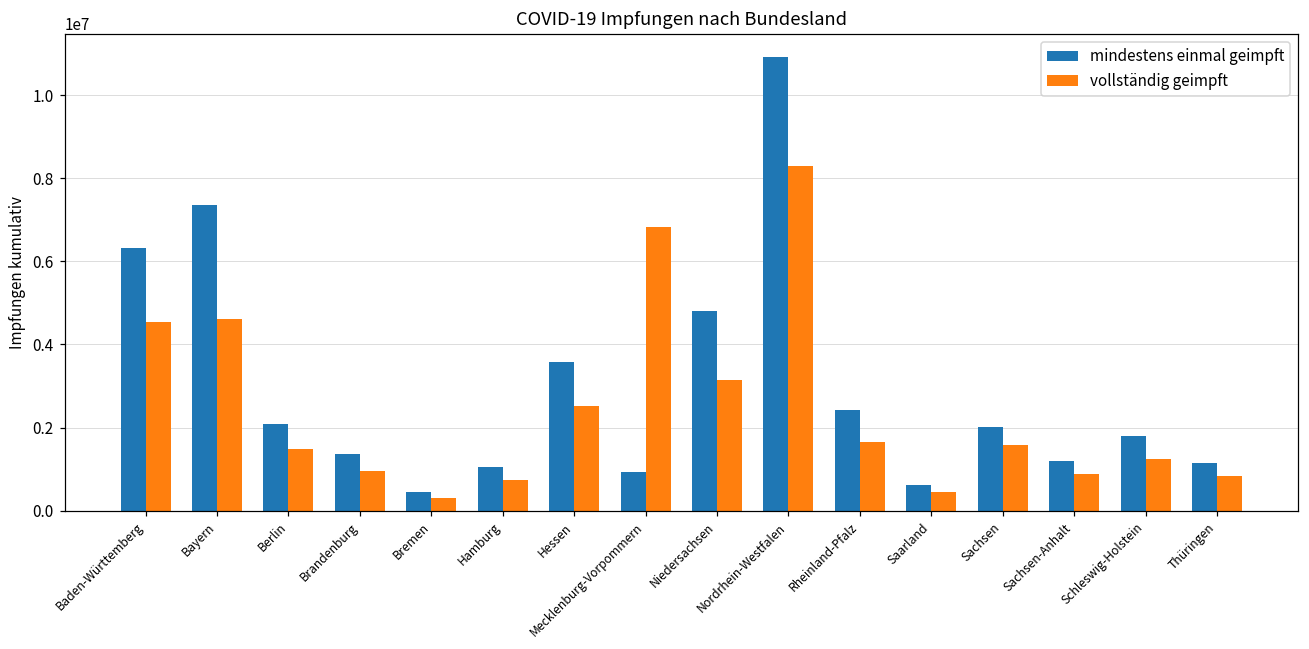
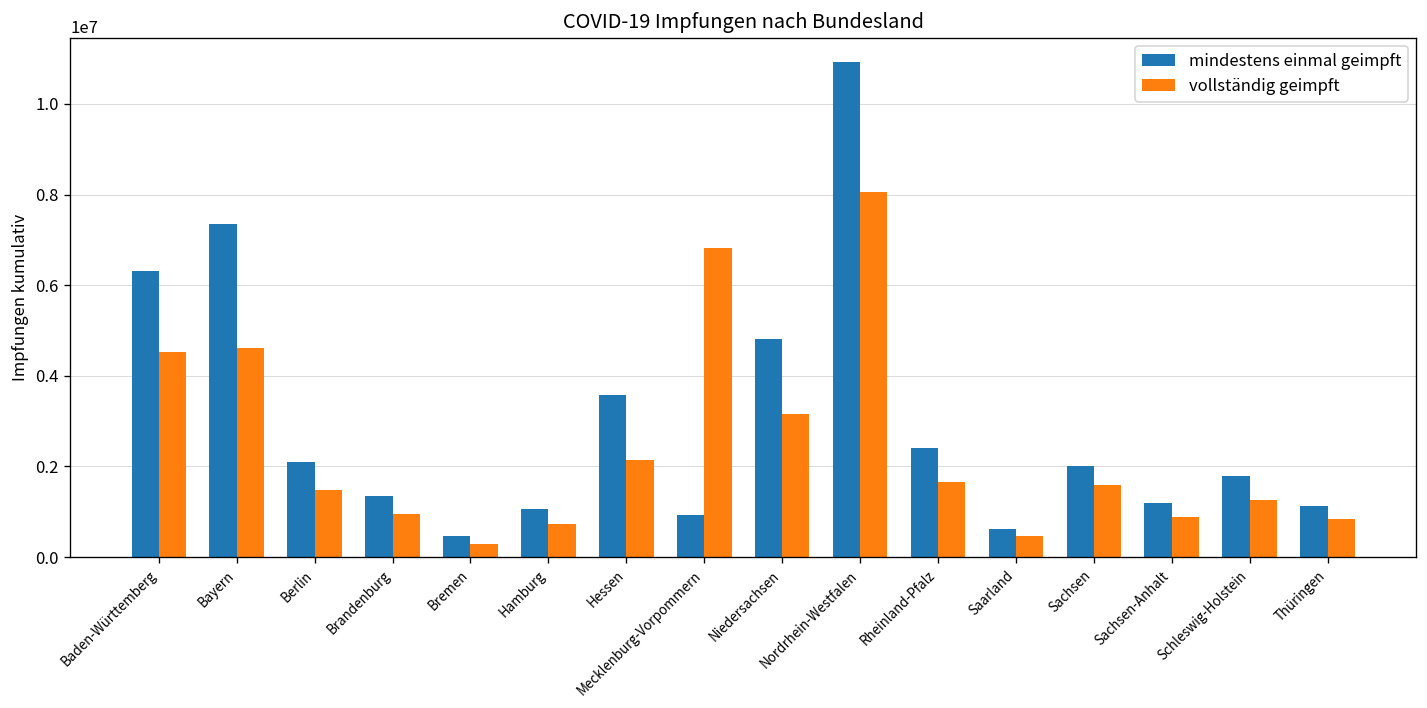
  {
    "mindestens einmal geimpft": {
      "Baden-Württemberg": 6300000,
      "Bayern": 7300000,
      "Berlin": 2100000,
      "Brandenburg": 1400000,
      "Bremen": 500000,
      "Hamburg": 1100000,
      "Hessen": 3600000,
      "Mecklenburg-Vorpommern": 900000,
      "Niedersachsen": 4800000,
      "Nordrhein-Westfalen": 10900000,
      "Rheinland-Pfalz": 2400000,
      "Saarland": 600000,
      "Sachsen": 2000000,
      "Sachsen-Anhalt": 1200000,
      "Schleswig-Holstein": 1800000,
      "Thüringen": 1100000
    },
    "vollständig geimpft": {
      "Baden-Württemberg": 4500000,
      "Bayern": 4600000,
      "Berlin": 1500000,
      "Brandenburg": 1000000,
      "Bremen": 300000,
      "Hamburg": 700000,
-     "Hessen": 2500000,
+     "Hessen": 2100000,
      "Mecklenburg-Vorpommern": 6800000,
      "Niedersachsen": 3200000,
-     "Nordrhein-Westfalen": 8300000,
+     "Nordrhein-Westfalen": 8100000,
      "Rheinland-Pfalz": 1700000,
      "Saarland": 500000,
      "Sachsen": 1600000,
      "Sachsen-Anhalt": 900000,
      "Schleswig-Holstein": 1200000,
      "Thüringen": 800000
    }
  }
